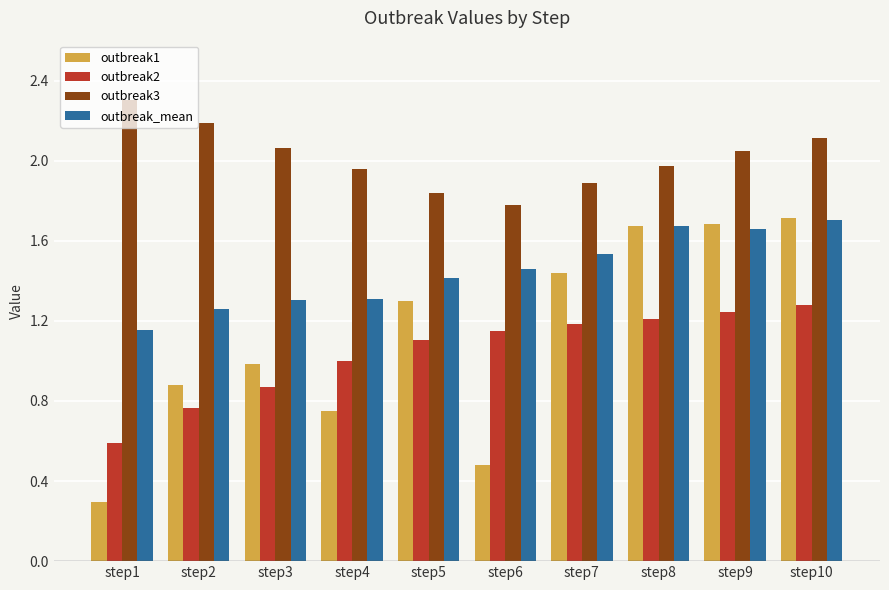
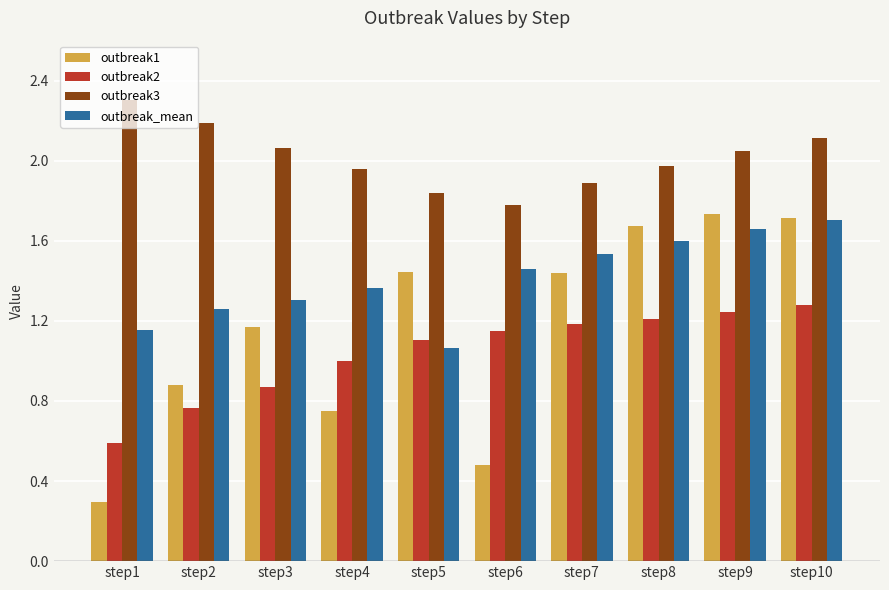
  {
    "outbreak1": {
      "step1": 0.30,
      "step2": 0.88,
-     "step3": 0.98,
+     "step3": 1.17,
      "step4": 0.75,
-     "step5": 1.30,
+     "step5": 1.45,
      "step6": 0.48,
      "step7": 1.44,
      "step8": 1.67,
-     "step9": 1.68,
+     "step9": 1.74,
      "step10": 1.71
    },
    "outbreak_mean": {
      "step1": 1.16,
      "step2": 1.26,
      "step3": 1.31,
-     "step4": 1.31,
-     "step5": 1.42,
+     "step4": 1.36,
+     "step5": 1.07,
      "step6": 1.46,
      "step7": 1.54,
-     "step8": 1.67,
+     "step8": 1.60,
      "step9": 1.66,
      "step10": 1.70
    }
  }
